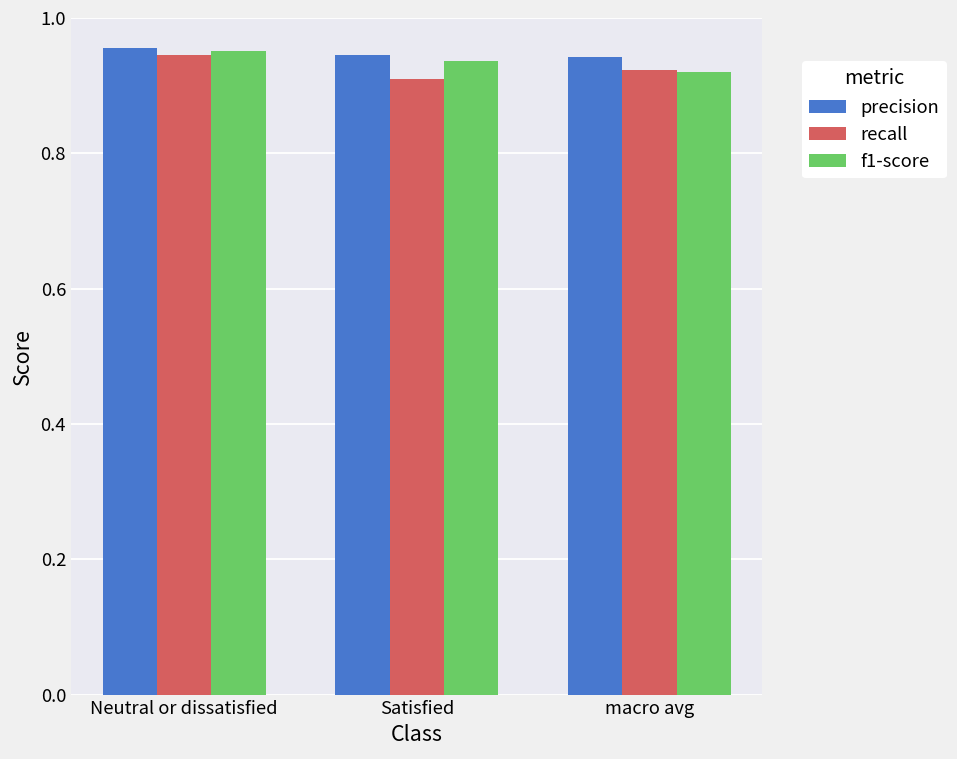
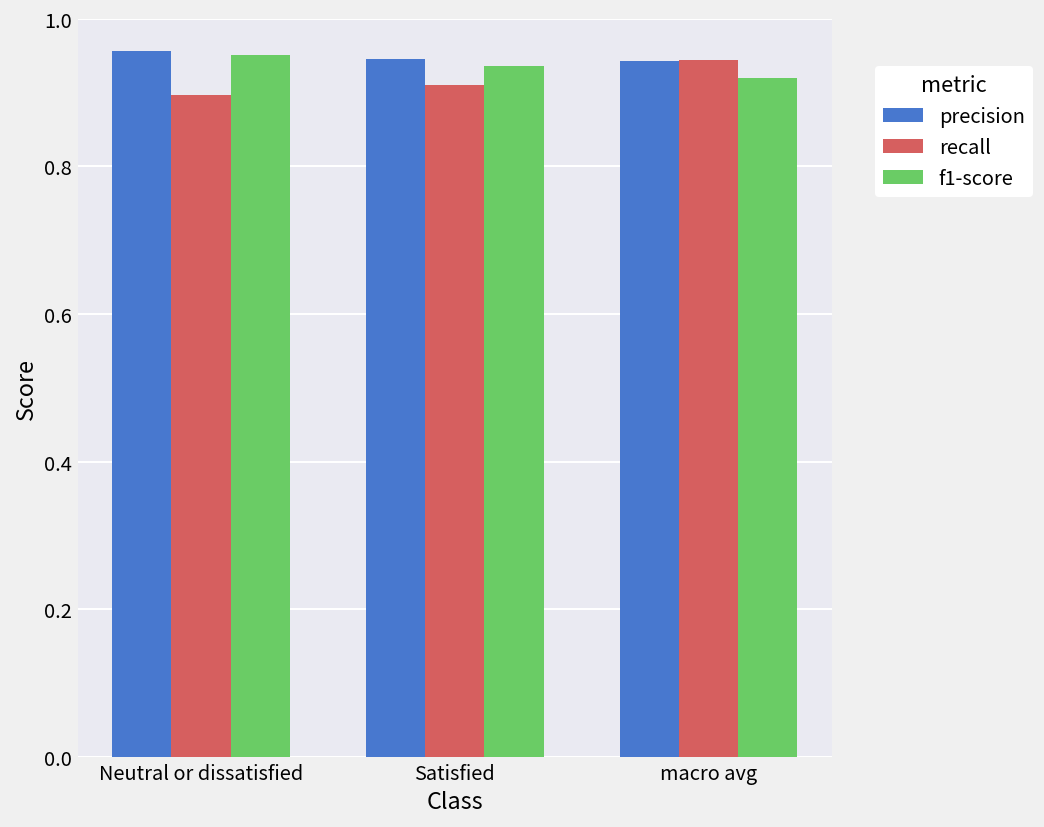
  {
    "precision": {
      "Neutral or dissatisfied": 0.96,
      "Satisfied": 0.95,
      "macro avg": 0.94
    },
    "recall": {
-     "Neutral or dissatisfied": 0.95,
+     "Neutral or dissatisfied": 0.90,
      "Satisfied": 0.91,
-     "macro avg": 0.92
+     "macro avg": 0.94
    },
    "f1-score": {
      "Neutral or dissatisfied": 0.95,
      "Satisfied": 0.94,
      "macro avg": 0.92
    }
  }
